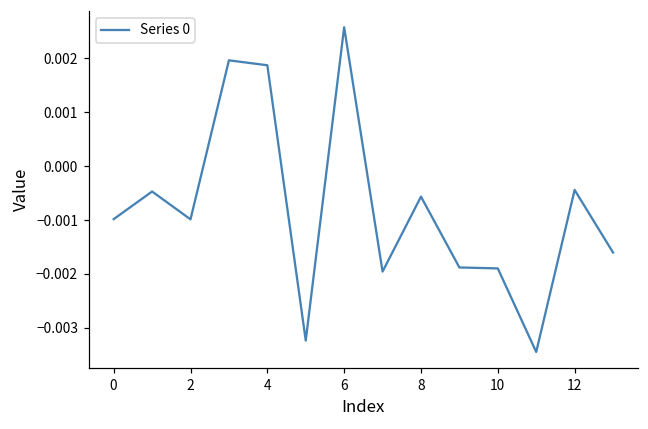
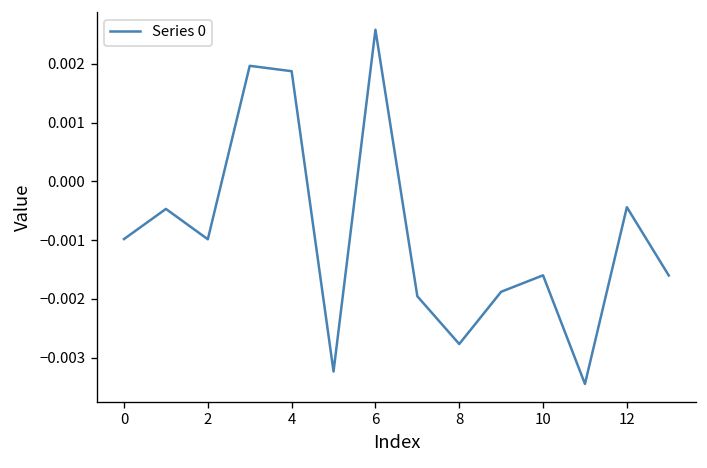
  {
    "0": -0.0010,
    "2": -0.0010,
    "4": 0.0019,
    "6": 0.0026,
-   "8": -0.0006,
-   "10": -0.0019,
+   "8": -0.0028,
+   "10": -0.0016,
    "12": -0.0004
  }
